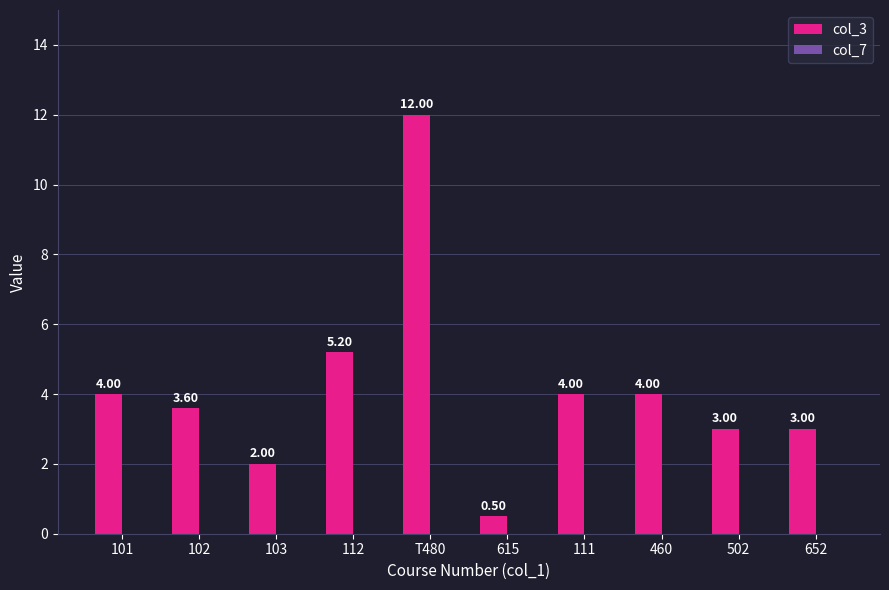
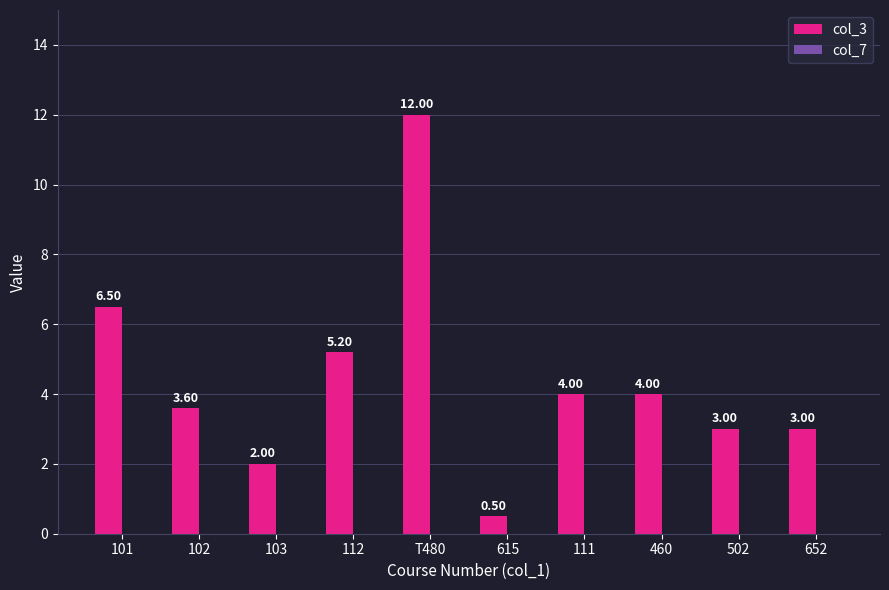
  {
    "col_3": {
-     "101": 4.00,
+     "101": 6.50,
      "102": 3.60,
      "103": 2.00,
      "112": 5.20,
      "T480": 12.00,
      "615": 0.50,
      "111": 4.00,
      "460": 4.00,
      "502": 3.00,
      "652": 3.00
    },
    "col_7": {
      "101": 0.0,
      "102": 0.0,
      "103": 0.0,
      "112": 0.0,
      "T480": 0.0,
      "615": 0.0,
      "111": 0.0,
      "460": 0.0,
      "502": 0.0,
      "652": 0.0
    }
  }
